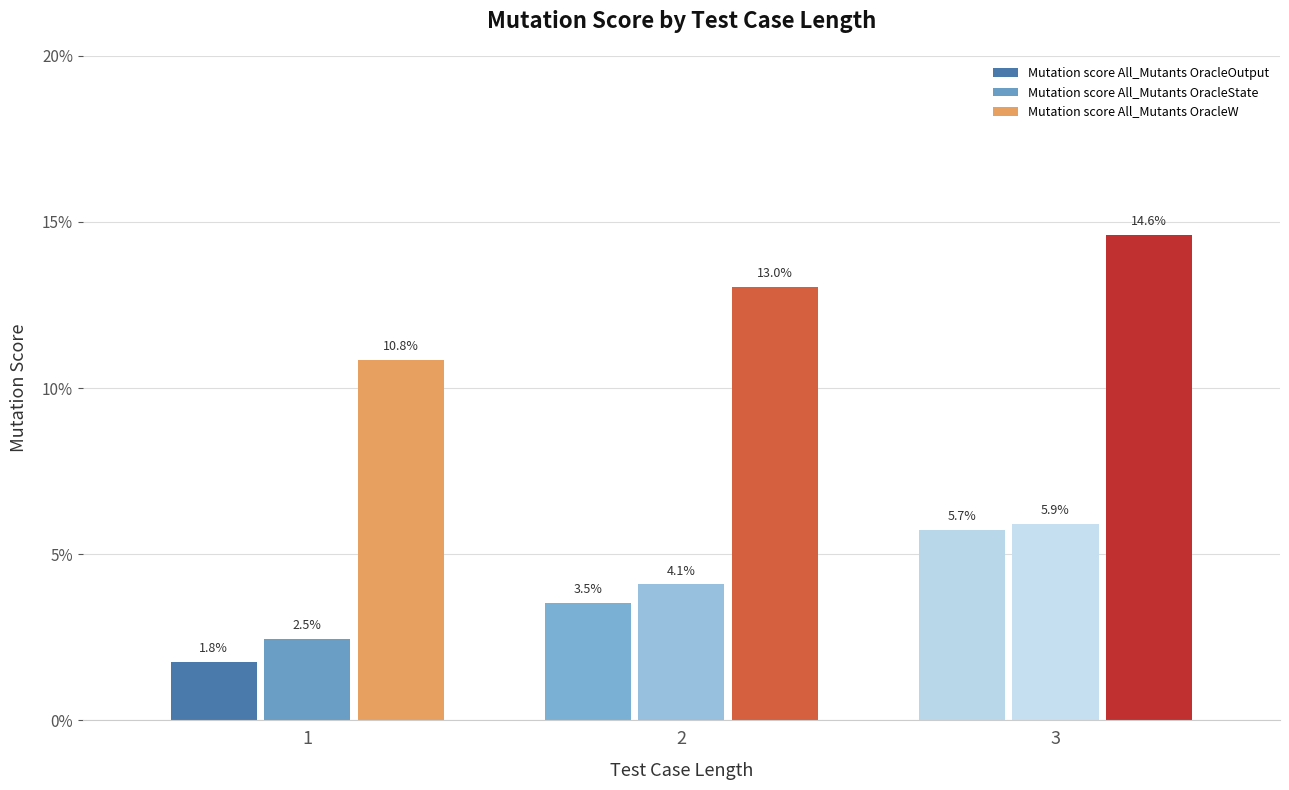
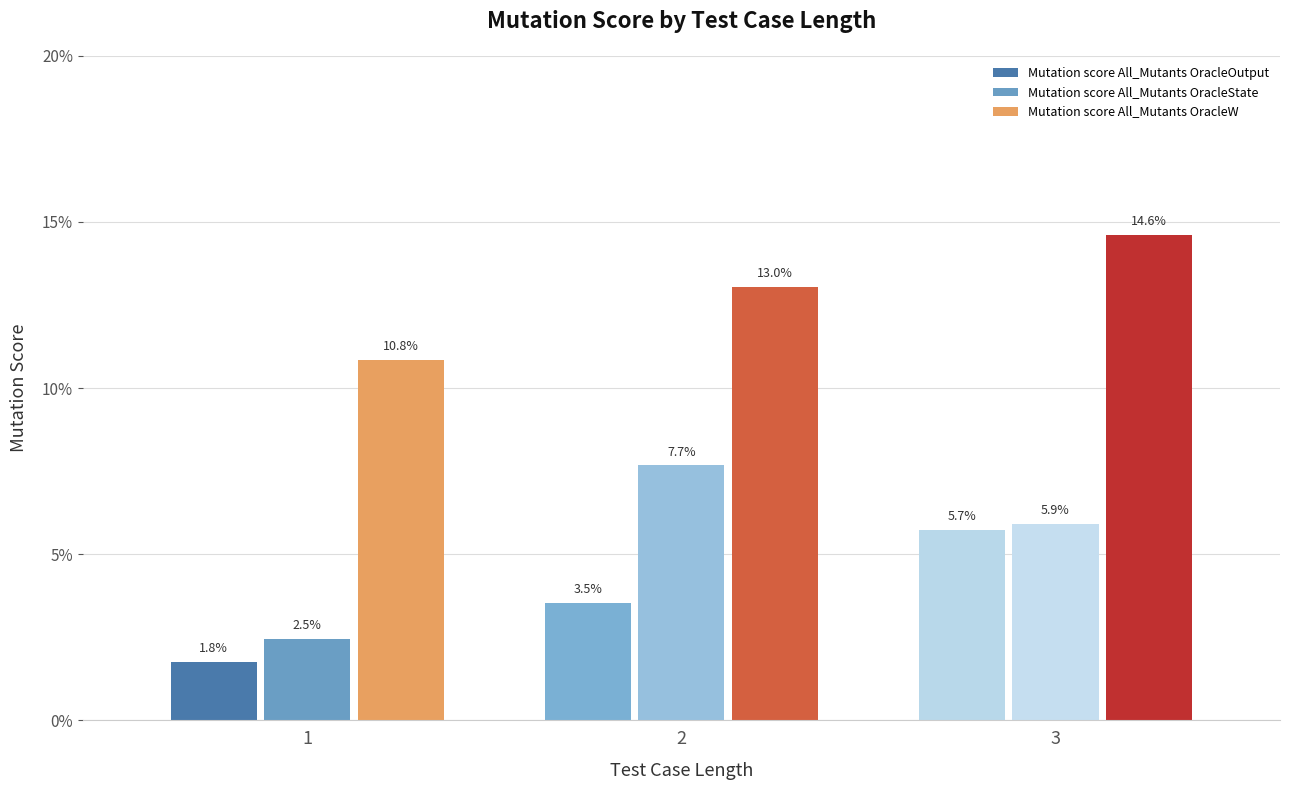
  {
    "1": "2.5%",
-   "2": "4.1%",
+   "2": "7.7%",
    "3": "5.9%"
  }
